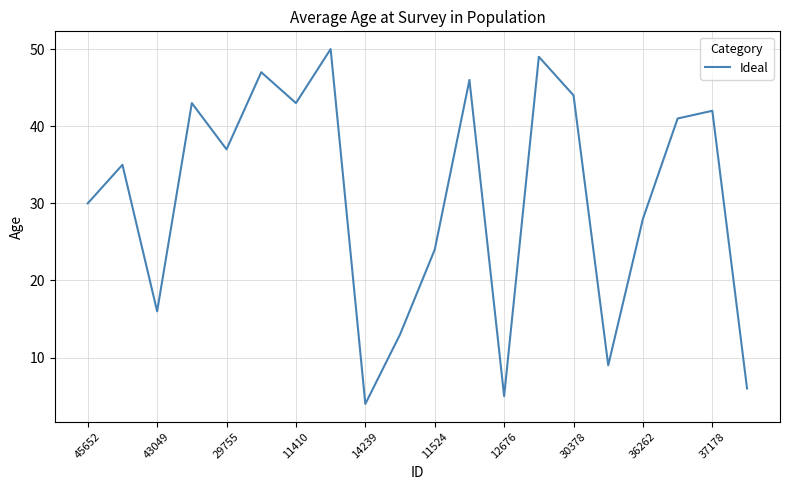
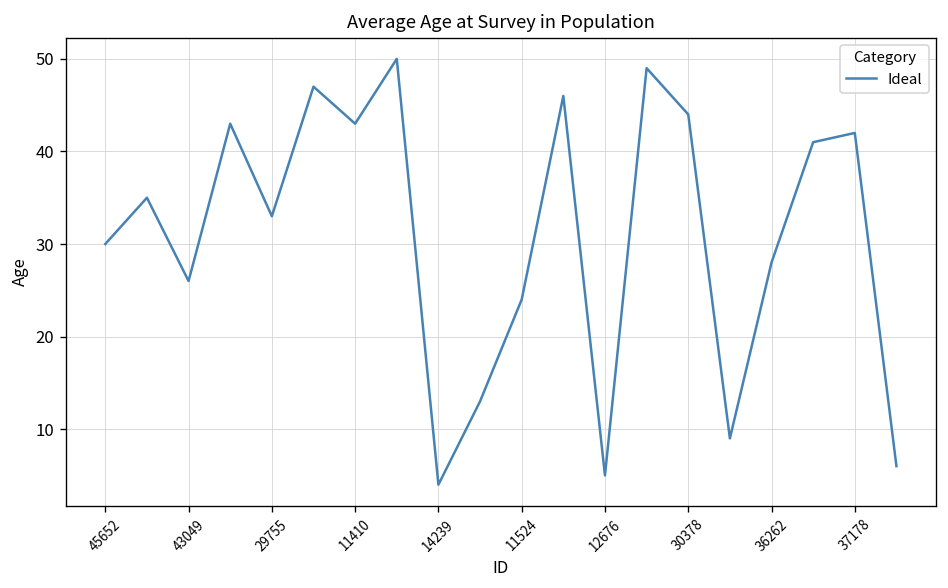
  {
    "45652": 30,
-   "43049": 16,
-   "29755": 37,
+   "43049": 26,
+   "29755": 33,
    "11410": 43,
    "14239": 4,
    "11524": 24,
    "12676": 5,
    "30378": 44,
    "36262": 28,
    "37178": 42
  }
